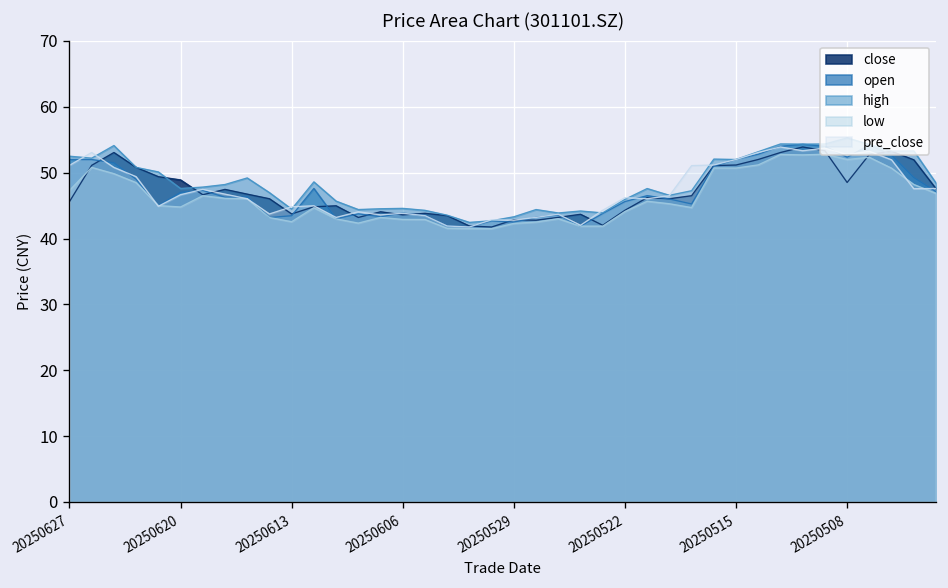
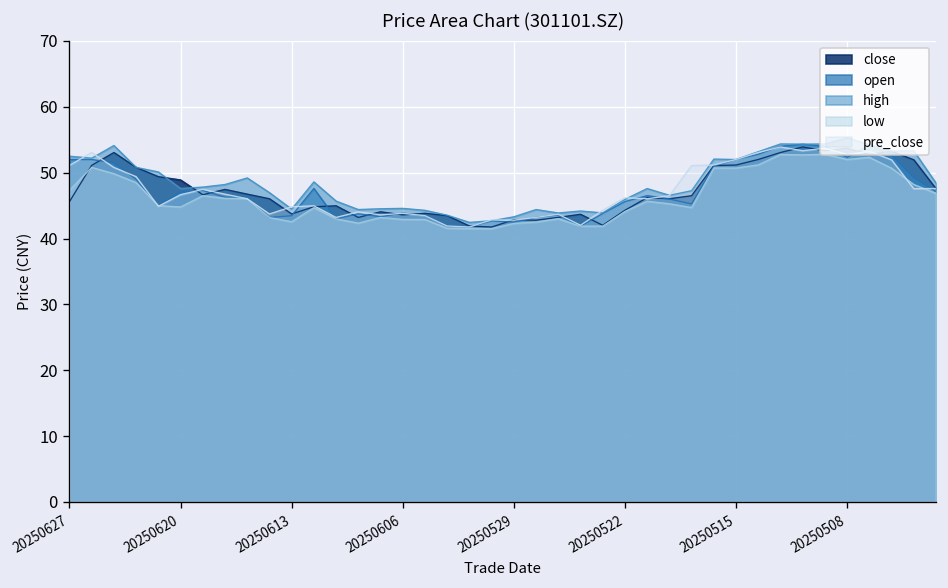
  {
    "close": {
      "20250627": 46,
      "20250620": 49,
-     "20250508": 49
+     "20250508": 54
    }
  }
